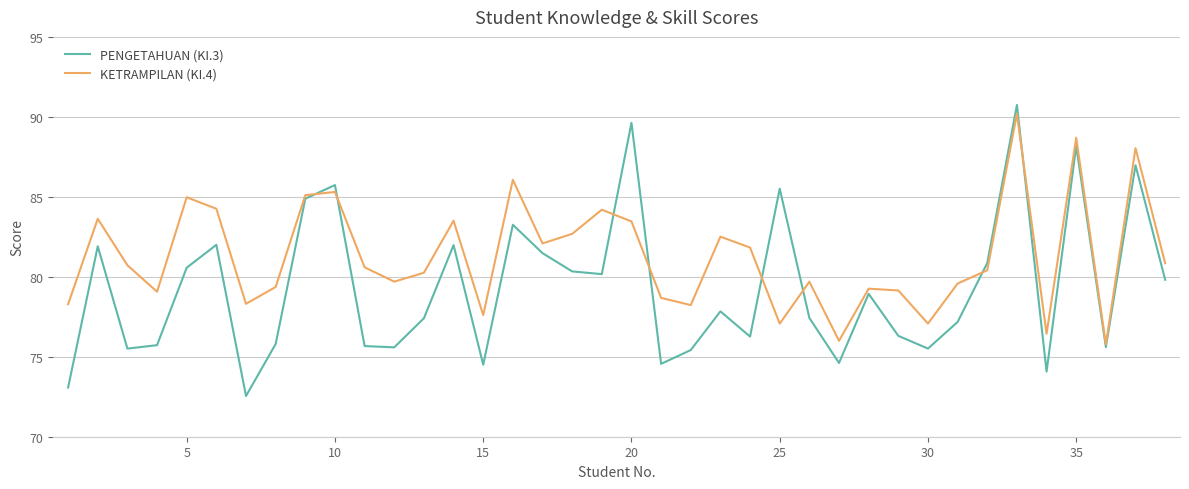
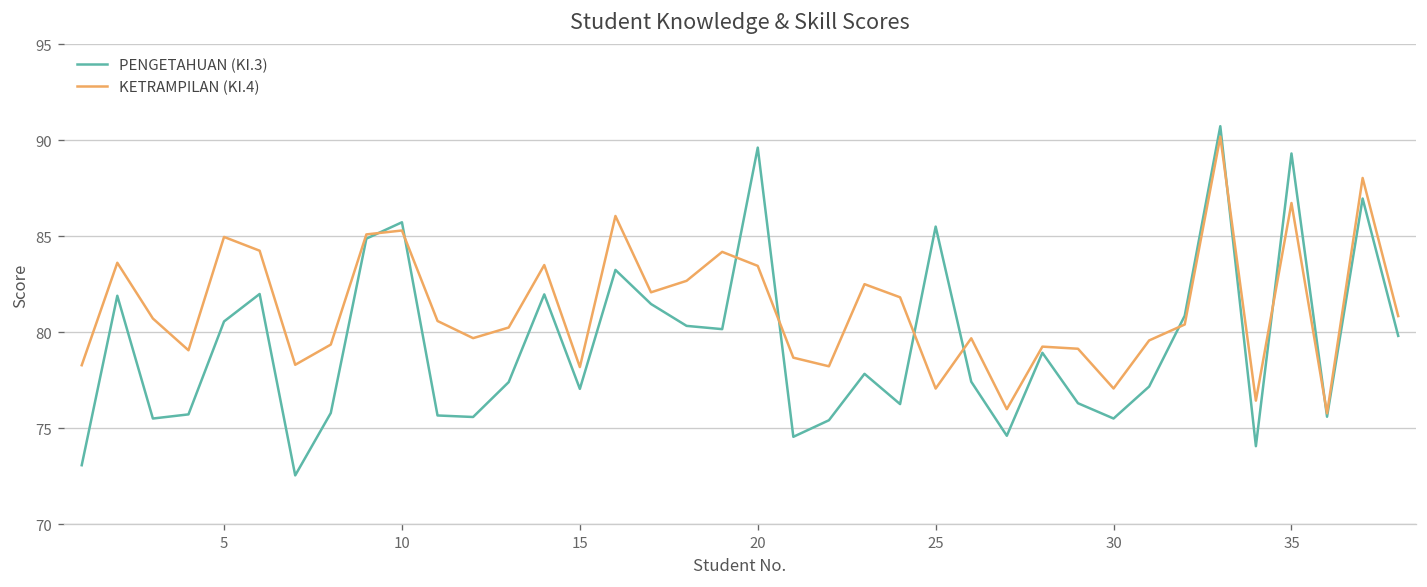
  {
    "PENGETAHUAN (KI.3)": {
      "5": 80.6,
      "10": 85.7,
-     "15": 74.5,
+     "15": 77.1,
      "20": 89.6,
      "25": 85.5,
      "30": 75.5,
-     "35": 88.2
+     "35": 89.3
    },
    "KETRAMPILAN (KI.4)": {
      "5": 85.0,
      "10": 85.3,
-     "15": 77.6,
+     "15": 78.2,
      "20": 83.5,
      "25": 77.1,
      "30": 77.1,
-     "35": 88.7
+     "35": 86.7
    }
  }
